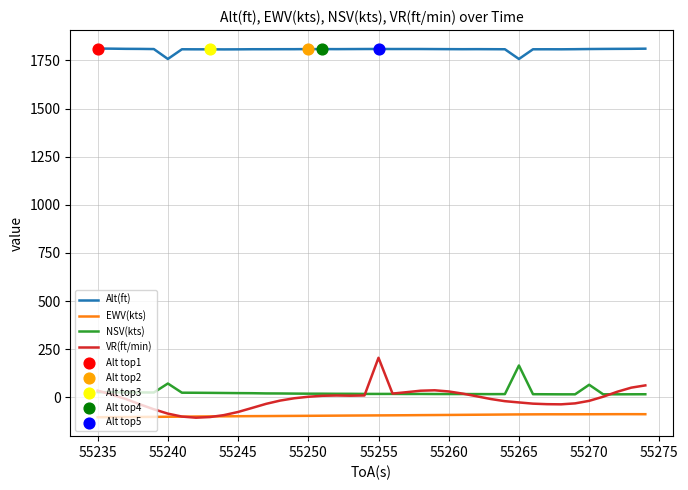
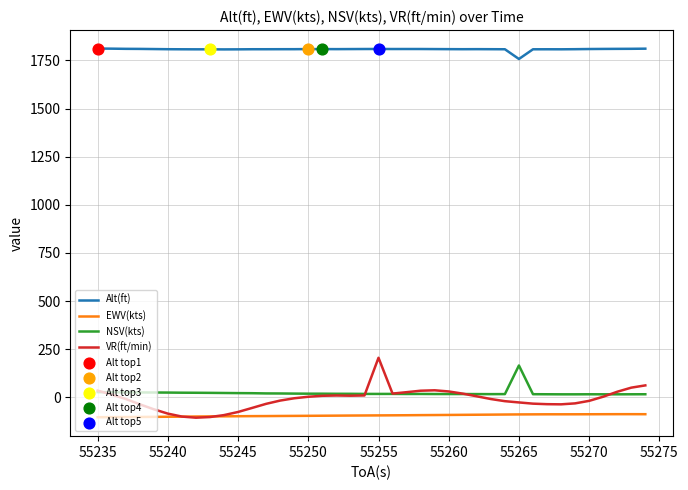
  {
    "Alt(ft)": {
-     "55240": 1760,
+     "55240": 1810,
      "55245": 1810,
      "55260": 1810,
      "55265": 1760,
      "55270": 1810
    },
    "NSV(kts)": {
-     "55240": 70,
+     "55240": 30,
      "55245": 20,
      "55250": 20,
      "55255": 20,
      "55265": 170,
-     "55270": 70
+     "55270": 20
    },
    "VR(ft/min)": {
      "55240": -80,
      "55245": -80,
      "55250": 0,
      "55255": 210,
      "55265": -30,
      "55270": -20
    }
  }
